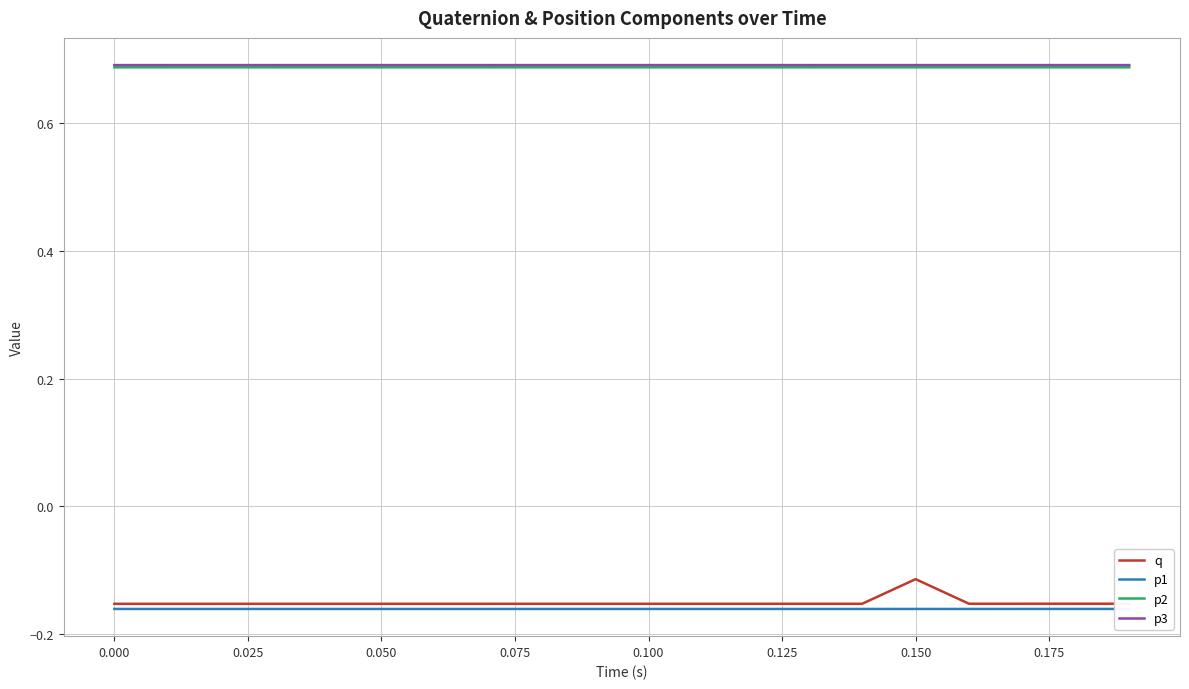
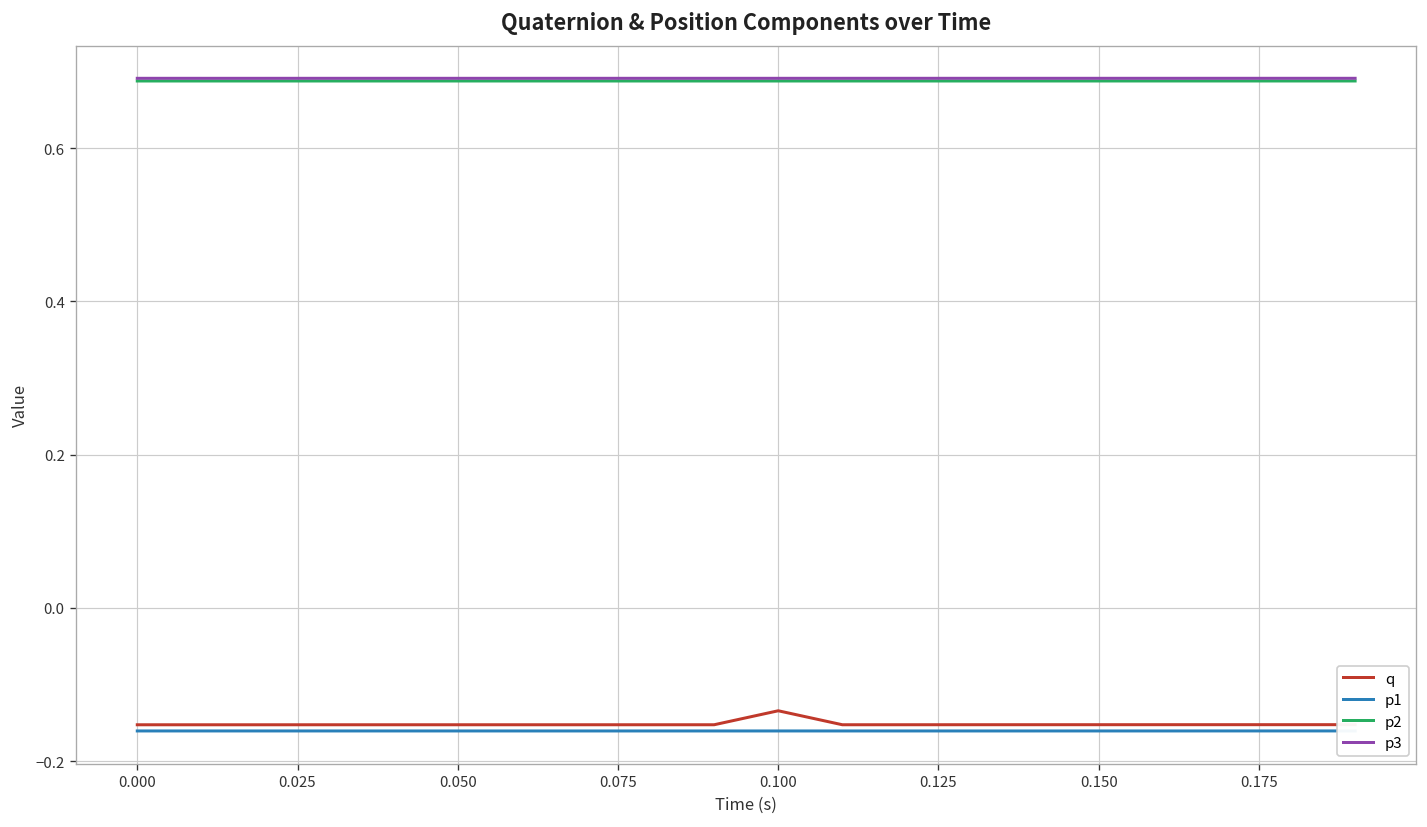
  {
    "q": {
      "0.000": -0.15,
      "0.050": -0.15,
-     "0.100": -0.15,
-     "0.150": -0.11
+     "0.100": -0.13,
+     "0.150": -0.15
    },
    "p1": {
      "0.000": -0.16,
      "0.050": -0.16,
      "0.100": -0.16,
      "0.150": -0.16
    }
  }
